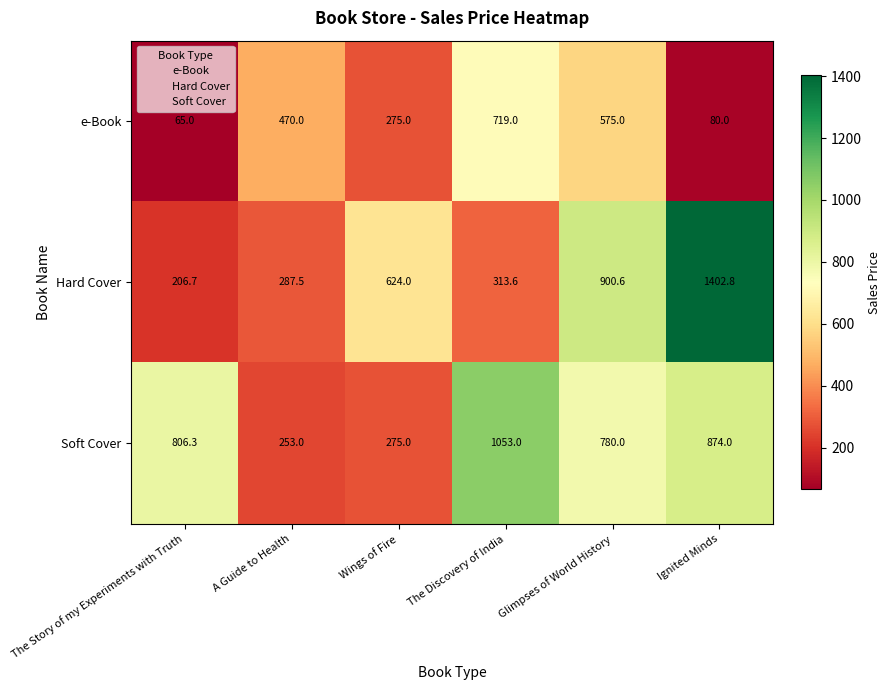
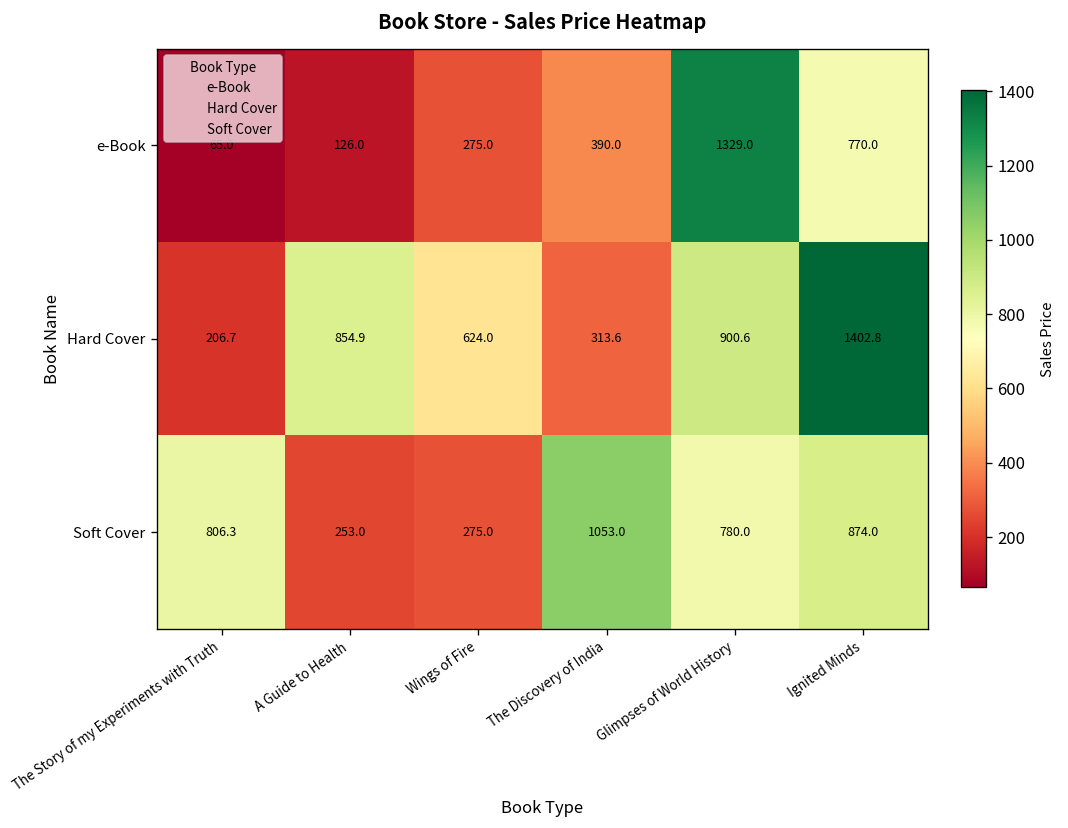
  {
    "e-Book": {
      "The Story of my Experiments with Truth": 65.0,
-     "A Guide to Health": 470.0,
+     "A Guide to Health": 126.0,
      "Wings of Fire": 275.0,
-     "The Discovery of India": 719.0,
-     "Glimpses of World History": 575.0,
-     "Ignited Minds": 80.0
+     "The Discovery of India": 390.0,
+     "Glimpses of World History": 1329.0,
+     "Ignited Minds": 770.0
    },
    "Hard Cover": {
      "The Story of my Experiments with Truth": 206.7,
-     "A Guide to Health": 287.5,
+     "A Guide to Health": 854.9,
      "Wings of Fire": 624.0,
      "The Discovery of India": 313.6,
      "Glimpses of World History": 900.6,
      "Ignited Minds": 1402.8
    },
    "Soft Cover": {
      "The Story of my Experiments with Truth": 806.3,
      "A Guide to Health": 253.0,
      "Wings of Fire": 275.0,
      "The Discovery of India": 1053.0,
      "Glimpses of World History": 780.0,
      "Ignited Minds": 874.0
    }
  }
